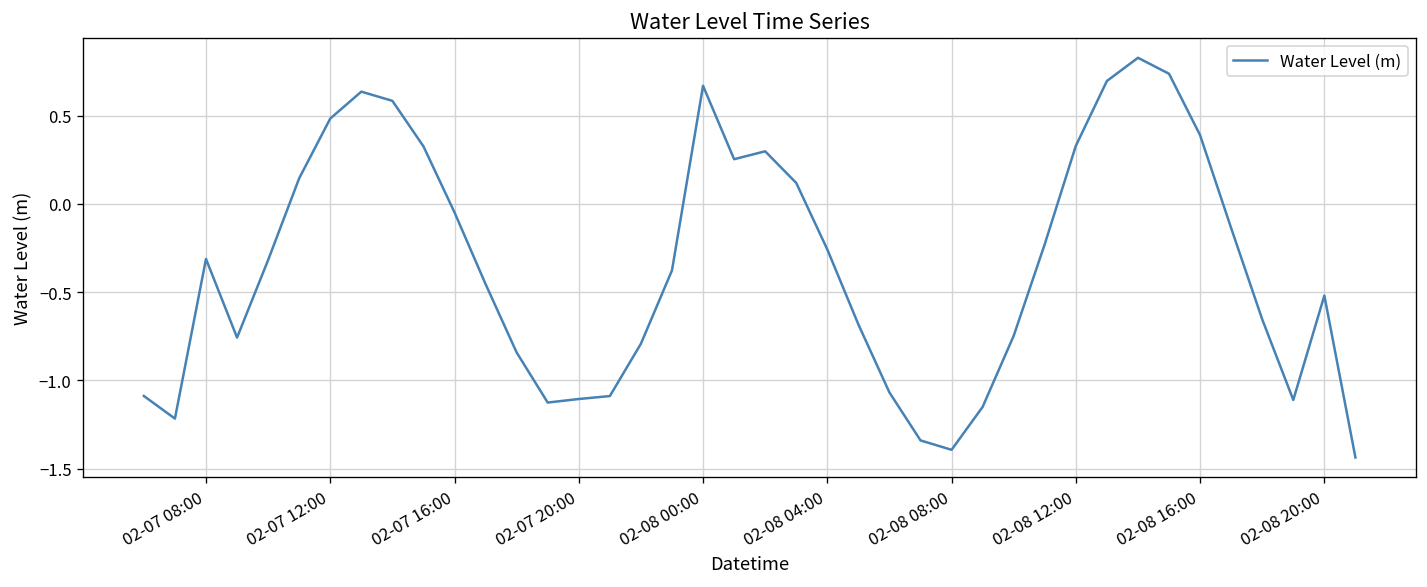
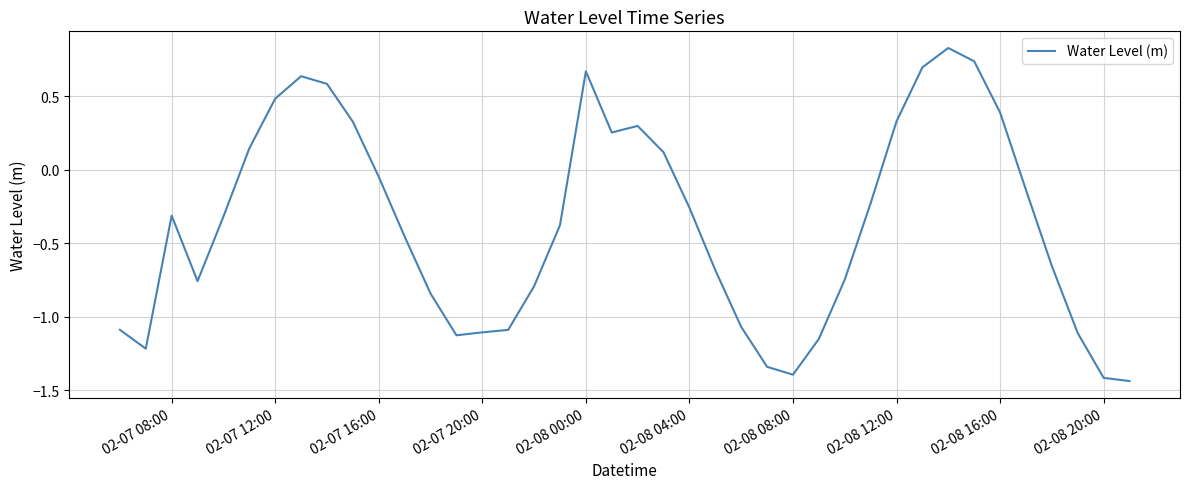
  {
    "02-07 08:00": -0.31,
    "02-07 12:00": 0.48,
    "02-07 16:00": -0.05,
    "02-07 20:00": -1.11,
    "02-08 00:00": 0.67,
    "02-08 04:00": -0.26,
    "02-08 08:00": -1.39,
    "02-08 12:00": 0.33,
    "02-08 16:00": 0.39,
-   "02-08 20:00": -0.52
+   "02-08 20:00": -1.41
  }
